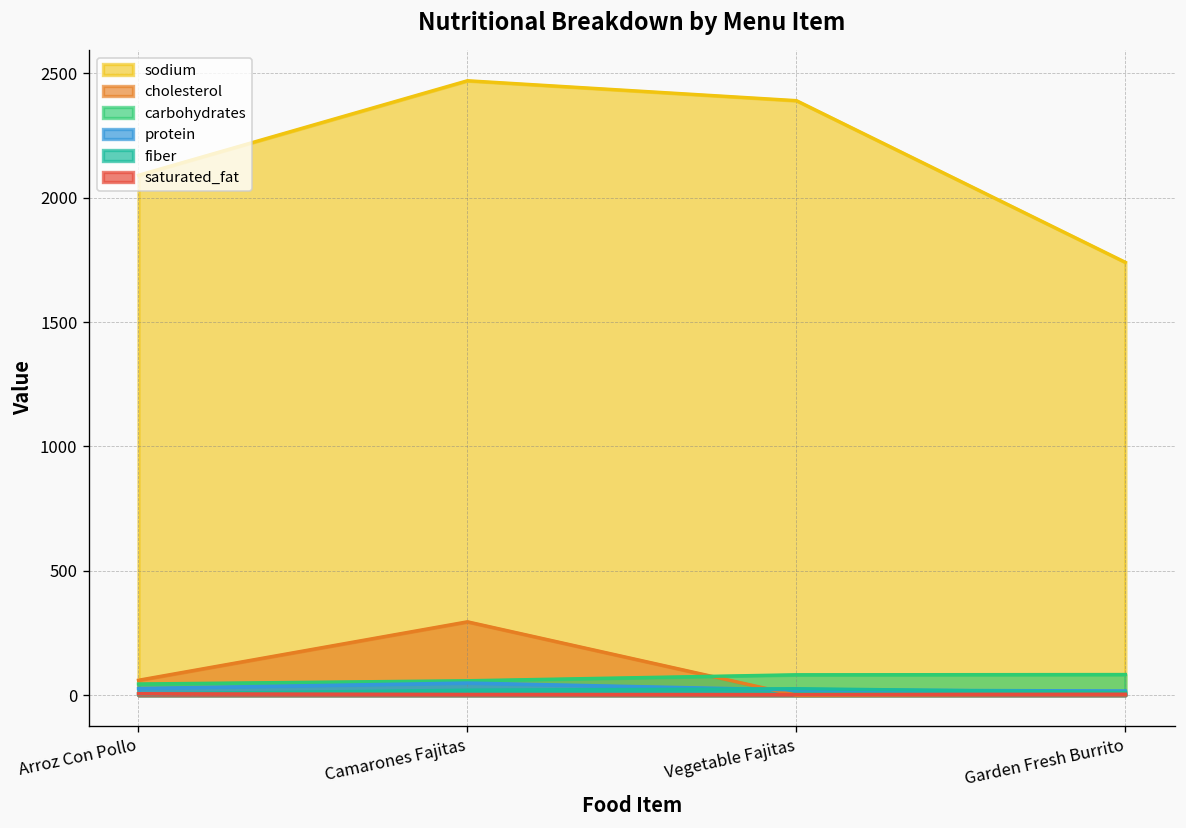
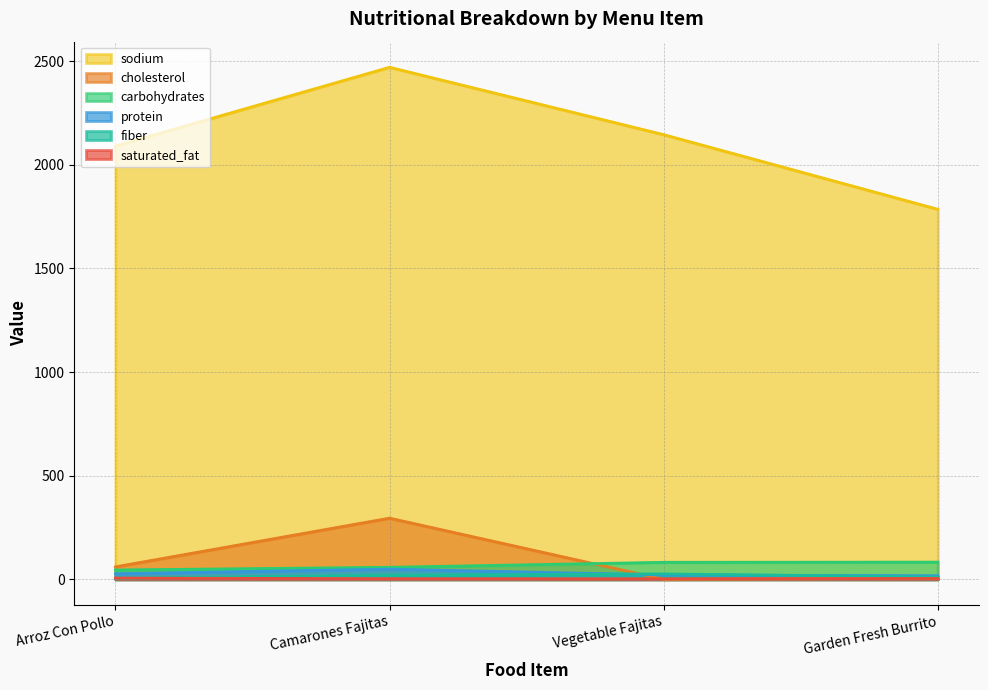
  {
    "sodium": {
      "Camarones Fajitas": 2470,
-     "Vegetable Fajitas": 2390,
-     "Garden Fresh Burrito": 1740
+     "Vegetable Fajitas": 2150,
+     "Garden Fresh Burrito": 1790
    },
    "protein": {
      "Arroz Con Pollo": 30
    }
  }
